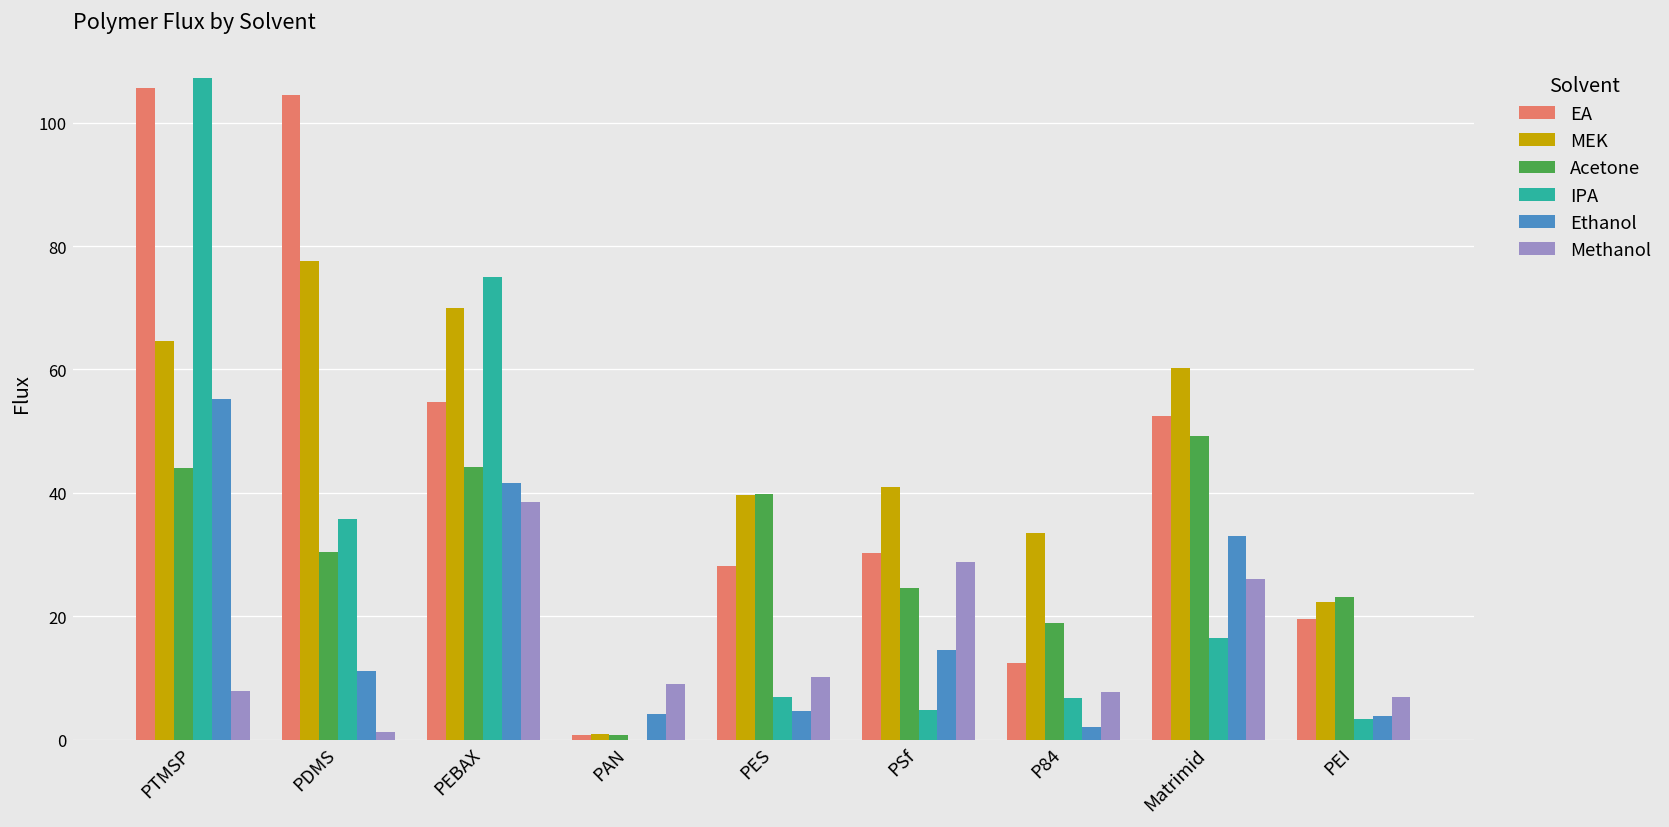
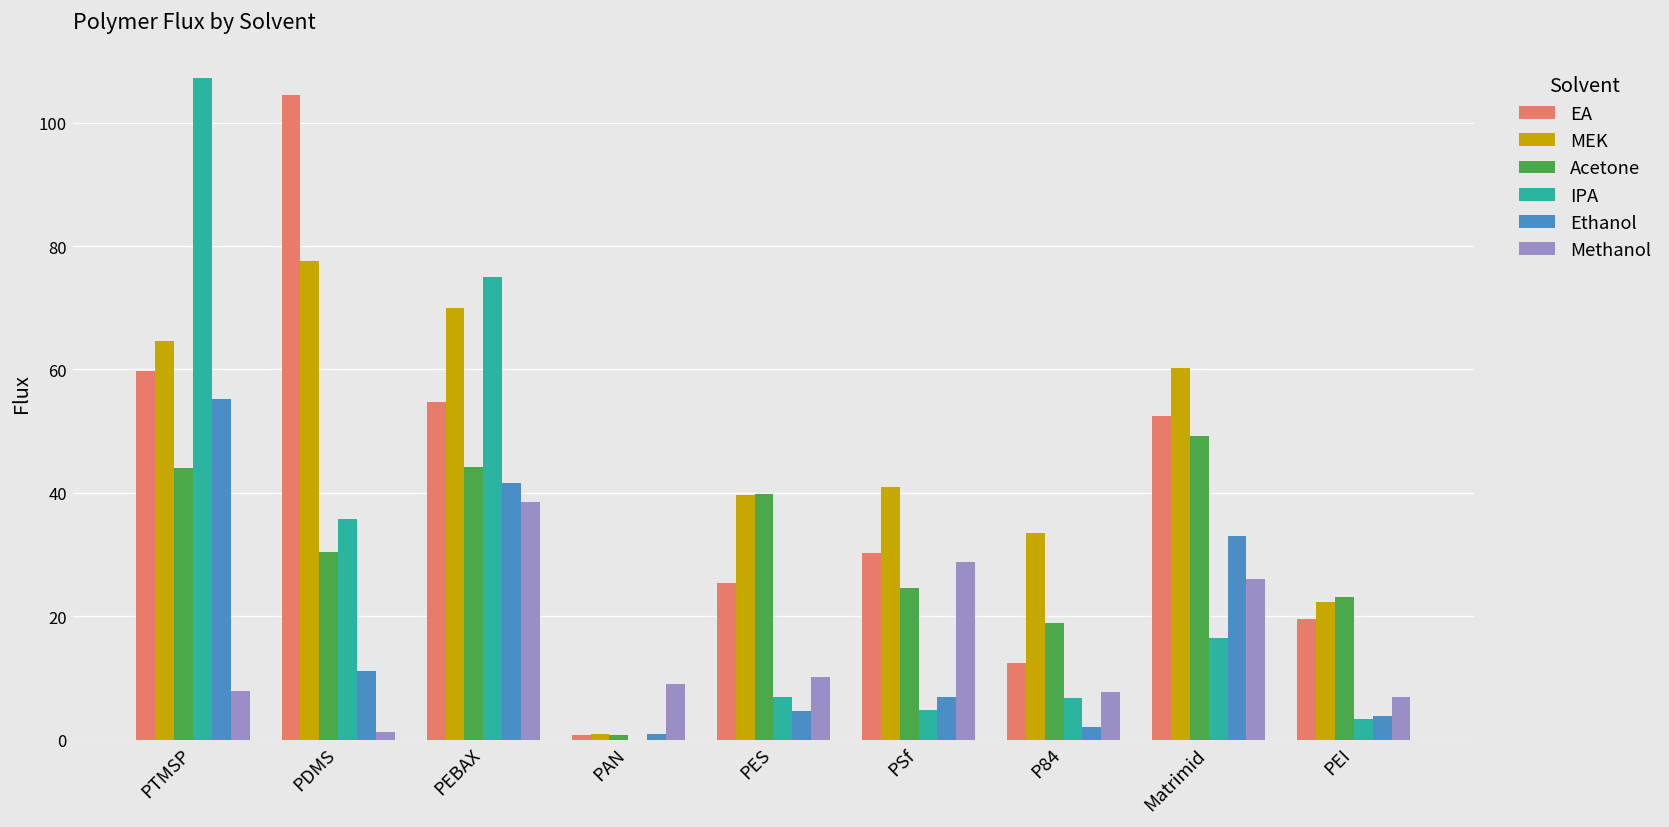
  {
    "EA": {
-     "PTMSP": 106,
+     "PTMSP": 60,
      "PDMS": 104,
      "PEBAX": 55,
      "PAN": 1,
-     "PES": 28,
+     "PES": 25,
      "PSf": 30,
      "P84": 13,
      "Matrimid": 52,
      "PEI": 20
    },
    "MEK": {
      "PTMSP": 65,
      "PDMS": 78,
      "PEBAX": 70,
      "PAN": 1,
      "PES": 40,
      "PSf": 41,
      "P84": 34,
      "Matrimid": 60,
      "PEI": 22
    },
    "Acetone": {
      "PTMSP": 44,
      "PDMS": 31,
      "PEBAX": 44,
      "PAN": 1,
      "PES": 40,
      "PSf": 25,
      "P84": 19,
      "Matrimid": 49,
      "PEI": 23
    },
    "IPA": {
      "PTMSP": 107,
      "PDMS": 36,
      "PEBAX": 75,
      "PAN": 0,
      "PES": 7,
      "PSf": 5,
      "P84": 7,
      "Matrimid": 17,
      "PEI": 3
    },
    "Ethanol": {
      "PTMSP": 55,
      "PDMS": 11,
      "PEBAX": 42,
-     "PAN": 4,
+     "PAN": 1,
      "PES": 5,
-     "PSf": 15,
+     "PSf": 7,
      "P84": 2,
      "Matrimid": 33,
      "PEI": 4
    },
    "Methanol": {
      "PTMSP": 8,
      "PDMS": 1,
      "PEBAX": 39,
      "PAN": 9,
      "PES": 10,
      "PSf": 29,
      "P84": 8,
      "Matrimid": 26,
      "PEI": 7
    }
  }
